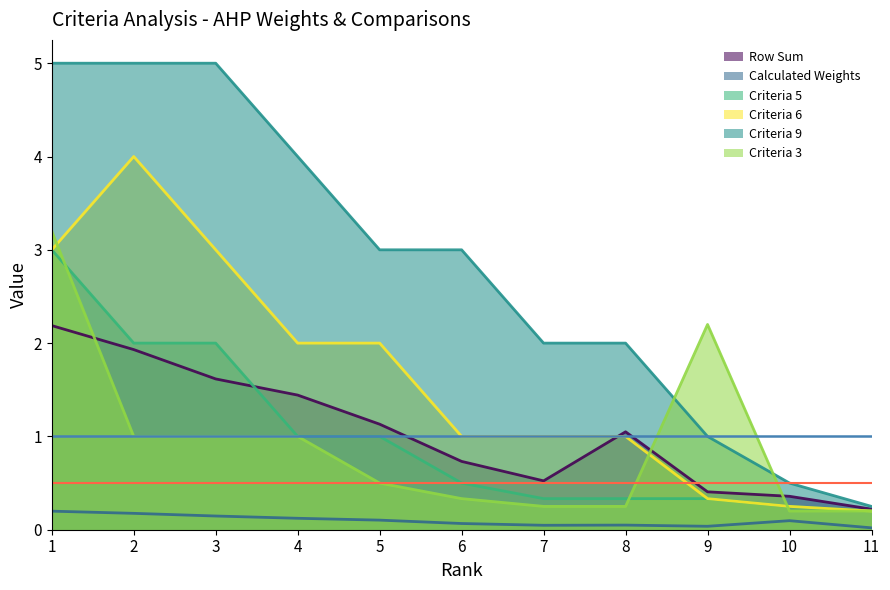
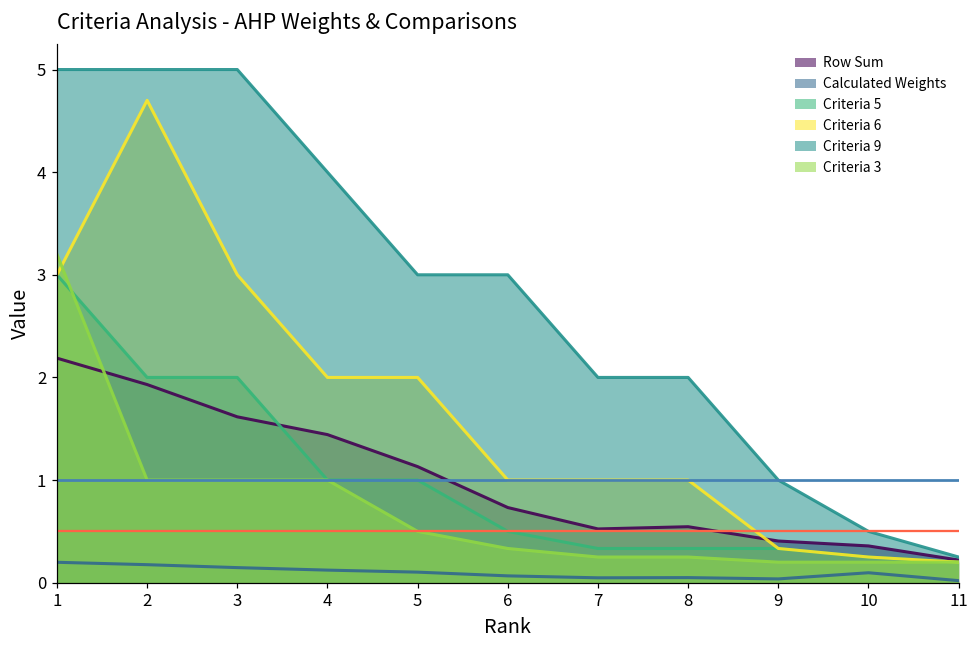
  {
    "Row Sum": {
      "1": 2.2,
      "2": 1.9,
      "3": 1.6,
      "4": 1.4,
      "5": 1.1,
      "6": 0.7,
      "7": 0.5,
-     "8": 1.0,
+     "8": 0.5,
      "9": 0.4,
      "10": 0.4
    },
    "Criteria 6": {
-     "2": 4.0,
+     "2": 4.7,
      "3": 3.0,
      "4": 2.0,
      "5": 2.0,
      "6": 1.0,
      "7": 1.0,
      "8": 1.0
    },
    "Criteria 3": {
      "1": 3.2,
      "2": 1.0,
      "3": 1.0,
      "5": 0.5,
      "6": 0.3,
      "7": 0.3,
      "8": 0.3,
-     "9": 2.2,
+     "9": 0.2,
      "10": 0.2
    }
  }
